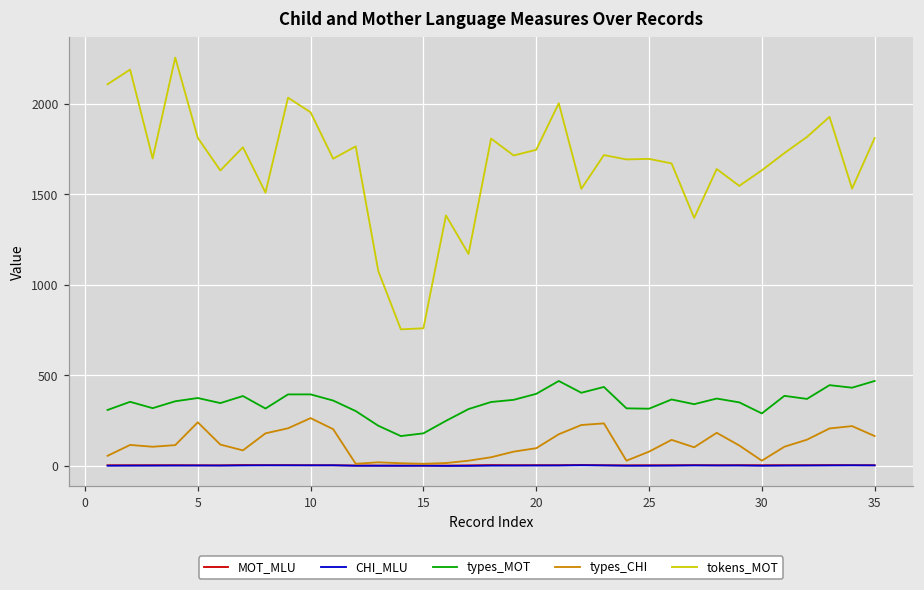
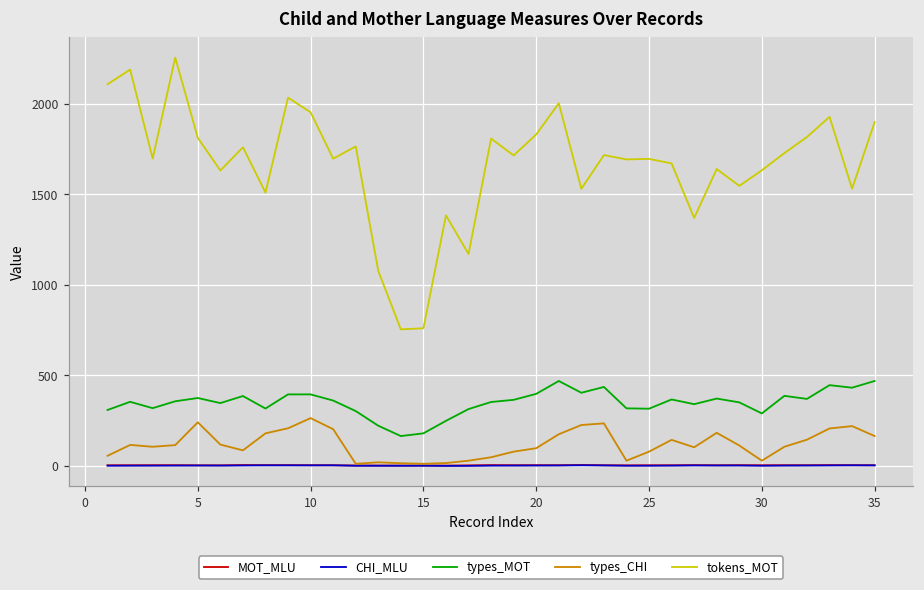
  {
    "types_MOT": {
      "5": 380,
      "10": 400,
      "15": 180,
      "20": 400,
      "25": 320,
      "30": 290,
      "35": 470
    },
    "types_CHI": {
      "5": 240,
      "10": 260,
      "20": 100,
      "25": 80,
      "30": 30,
      "35": 170
    },
    "tokens_MOT": {
      "5": 1810,
      "10": 1950,
      "15": 760,
-     "20": 1750,
+     "20": 1830,
      "25": 1700,
      "30": 1630,
-     "35": 1810
+     "35": 1900
    }
  }
